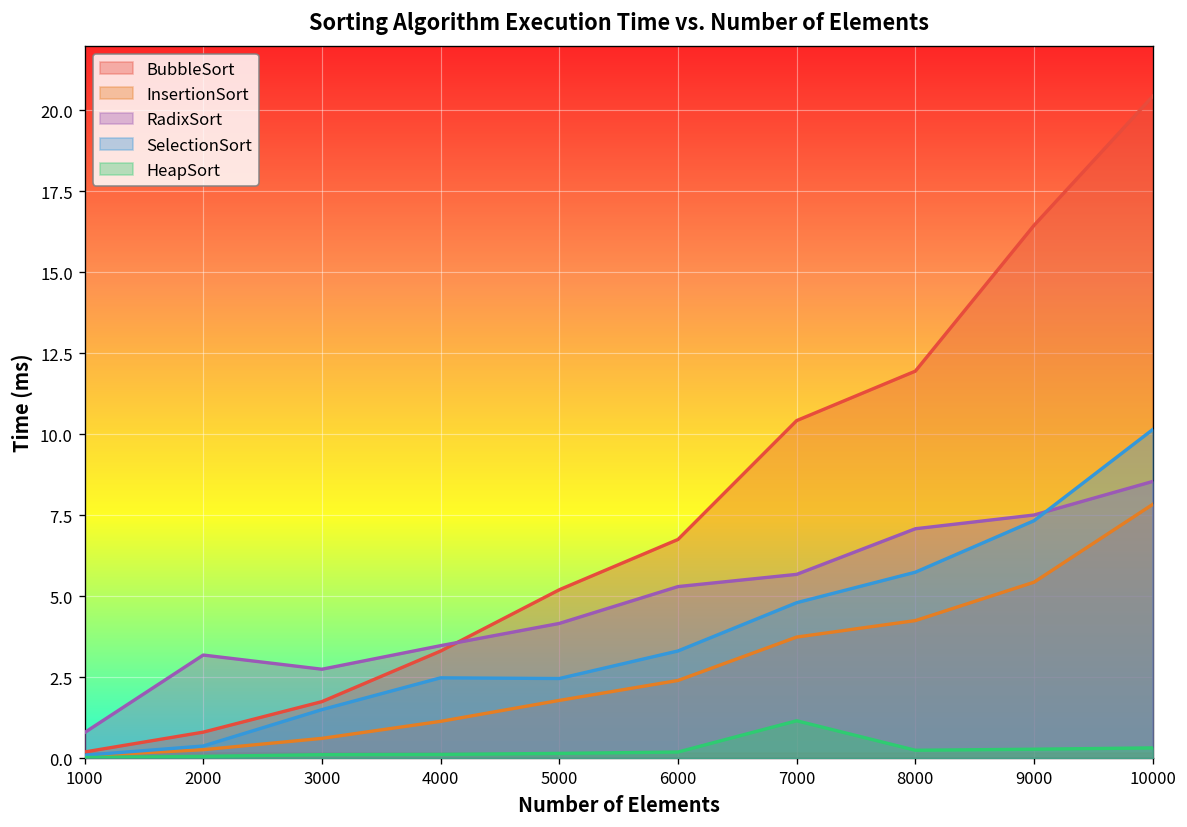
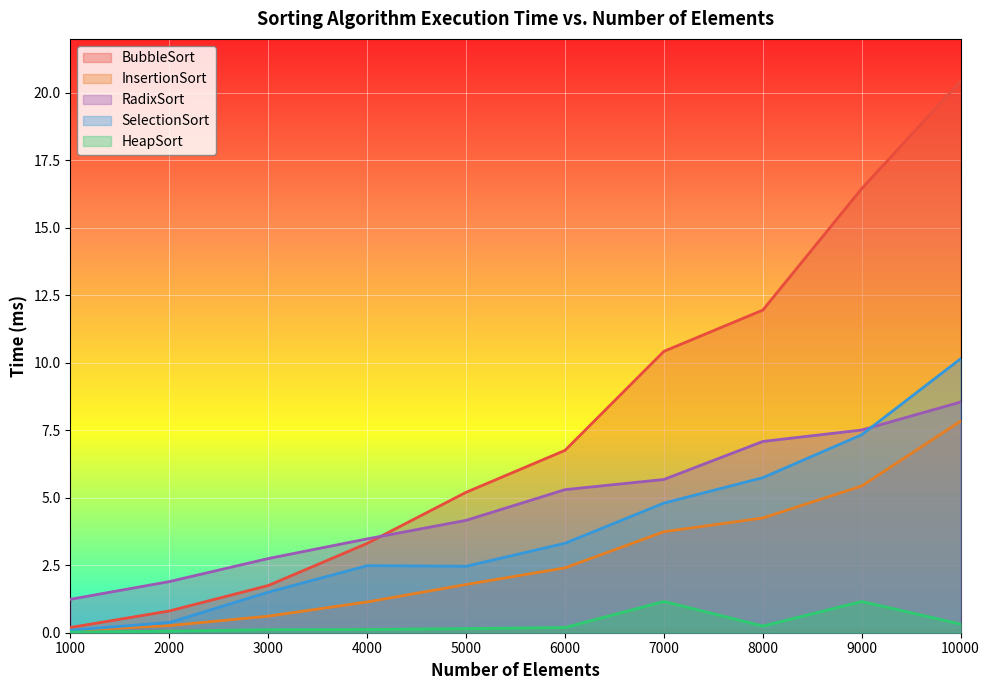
  {
    "RadixSort": {
-     "1000": 0.8,
-     "2000": 3.2,
+     "1000": 1.2,
+     "2000": 1.9,
      "3000": 2.7,
      "4000": 3.5,
      "5000": 4.2,
      "6000": 5.3,
      "7000": 5.7,
      "8000": 7.1,
      "9000": 7.5,
      "10000": 8.5
    },
    "SelectionSort": {
      "2000": 0.4,
      "3000": 1.5,
      "4000": 2.5,
      "5000": 2.5,
      "6000": 3.3,
      "7000": 4.8,
      "8000": 5.7,
      "9000": 7.3,
      "10000": 10.1
    },
    "HeapSort": {
      "6000": 0.2,
      "7000": 1.2,
      "8000": 0.2,
-     "9000": 0.3,
+     "9000": 1.2,
      "10000": 0.3
    }
  }
